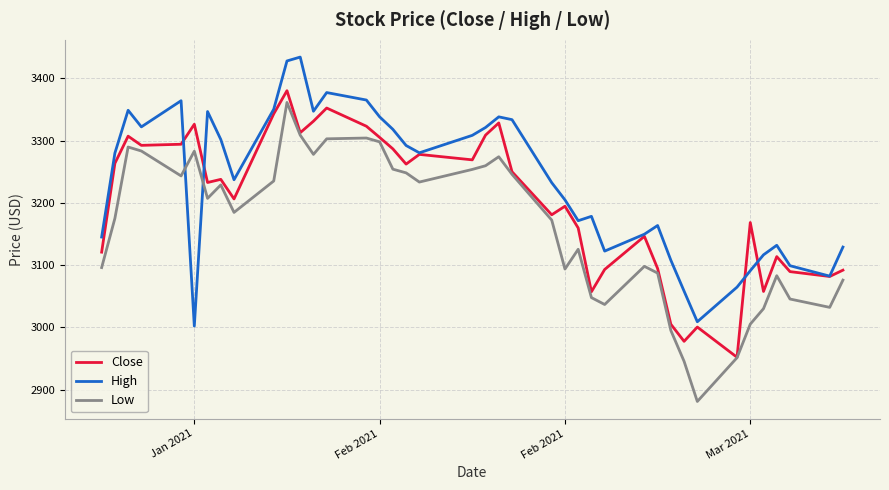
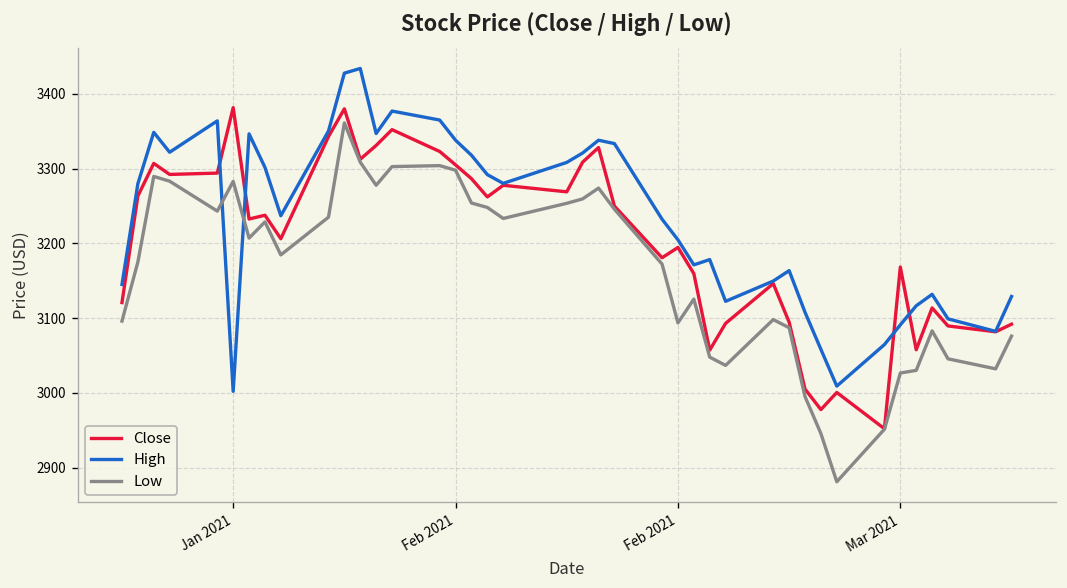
  {
    "Close": {
-     "Jan 2021": 3330,
+     "Jan 2021": 3380,
      "Mar 2021": 3170
    },
    "High": {
      "Jan 2021": 3000,
      "Mar 2021": 3090
    },
    "Low": {
      "Jan 2021": 3280,
-     "Mar 2021": 3010
+     "Mar 2021": 3030
    }
  }
